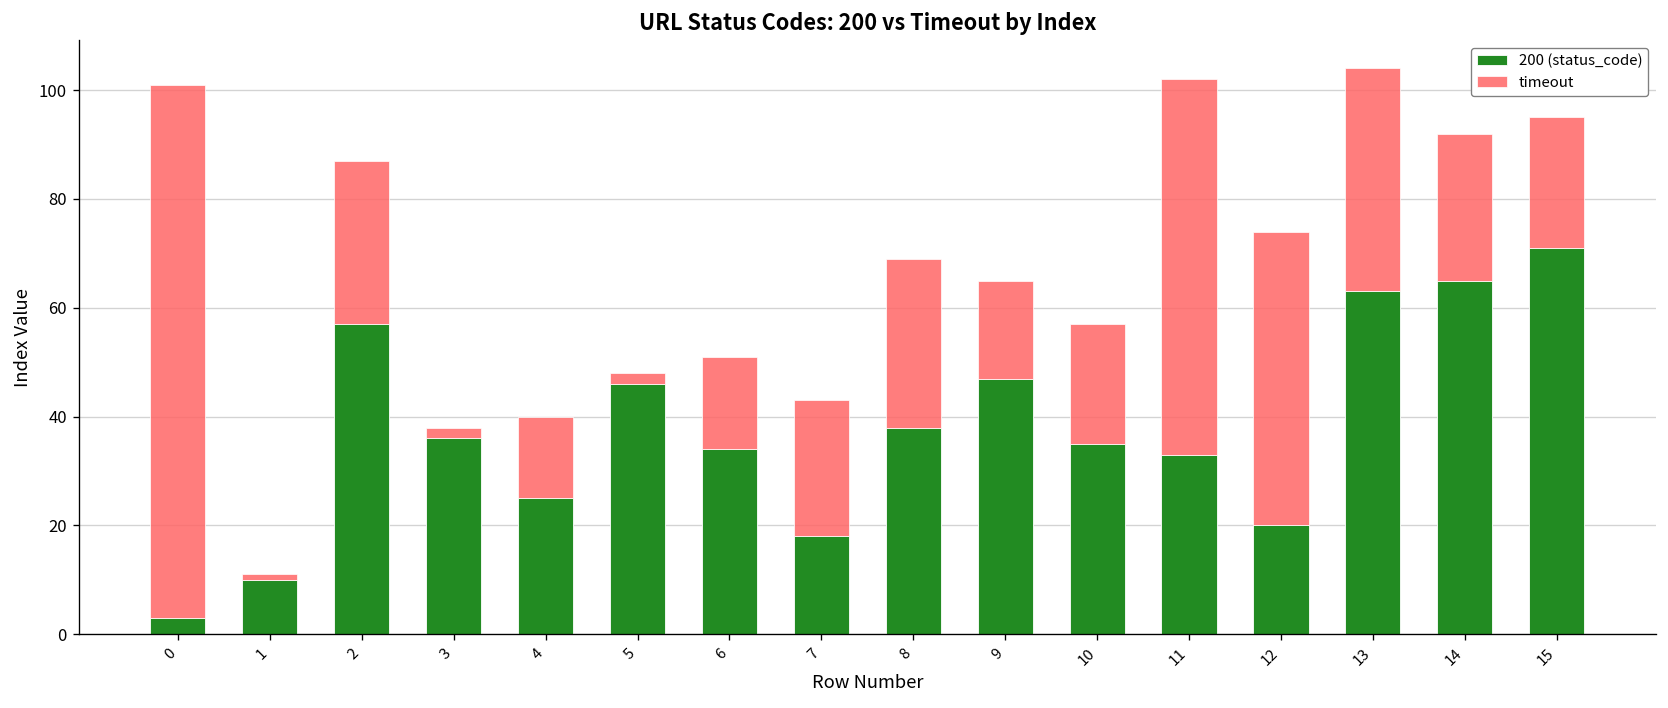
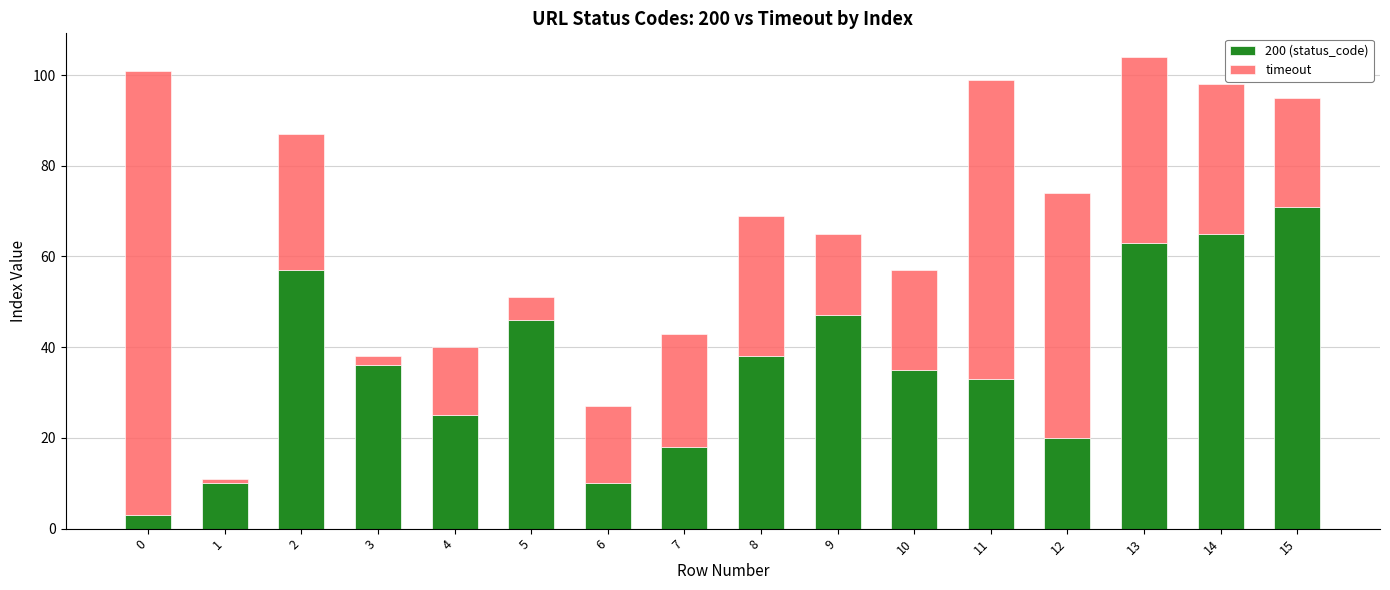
  {
    "200 (status_code)": {
      "0": 3,
      "1": 10,
      "2": 57,
      "3": 36,
      "4": 25,
      "5": 46,
-     "6": 34,
+     "6": 10,
      "7": 18,
      "8": 38,
      "9": 47,
      "10": 35,
      "11": 33,
      "12": 20,
      "13": 63,
      "14": 65,
      "15": 71
    },
    "timeout": {
      "0": 98,
      "1": 1,
      "2": 30,
      "3": 2,
      "4": 15,
-     "5": 2,
+     "5": 5,
      "6": 17,
      "7": 25,
      "8": 31,
      "9": 18,
      "10": 22,
-     "11": 69,
+     "11": 66,
      "12": 54,
      "13": 41,
-     "14": 27,
+     "14": 33,
      "15": 24
    }
  }
